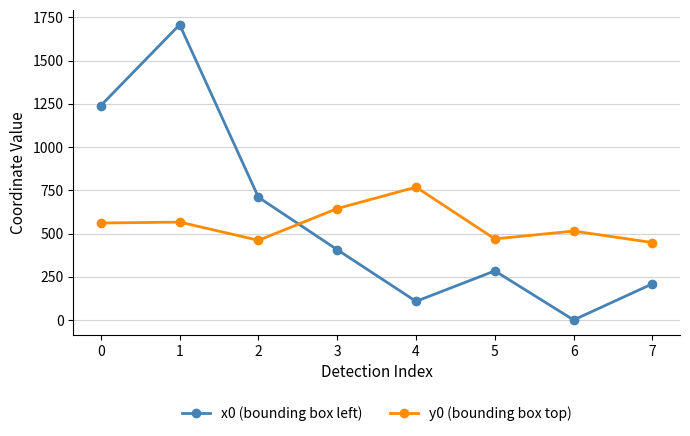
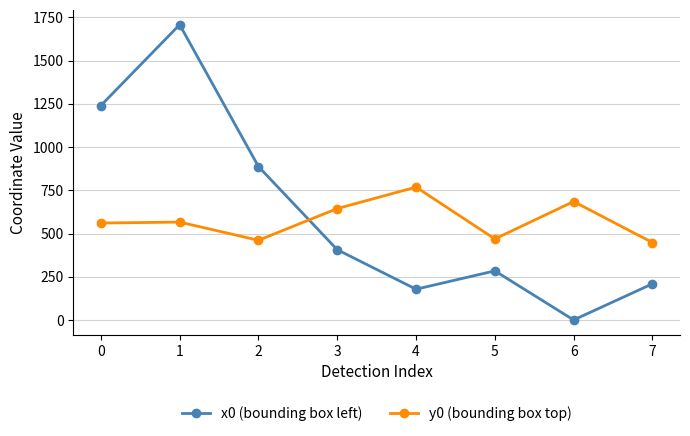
  {
    "x0 (bounding box left)": {
      "0": 1240,
      "1": 1710,
-     "2": 710,
+     "2": 890,
      "3": 410,
-     "4": 110,
+     "4": 180,
      "5": 280,
      "6": 0,
      "7": 210
    },
    "y0 (bounding box top)": {
      "0": 560,
      "1": 570,
      "2": 460,
      "3": 640,
      "4": 770,
      "5": 470,
-     "6": 510,
+     "6": 690,
      "7": 450
    }
  }
